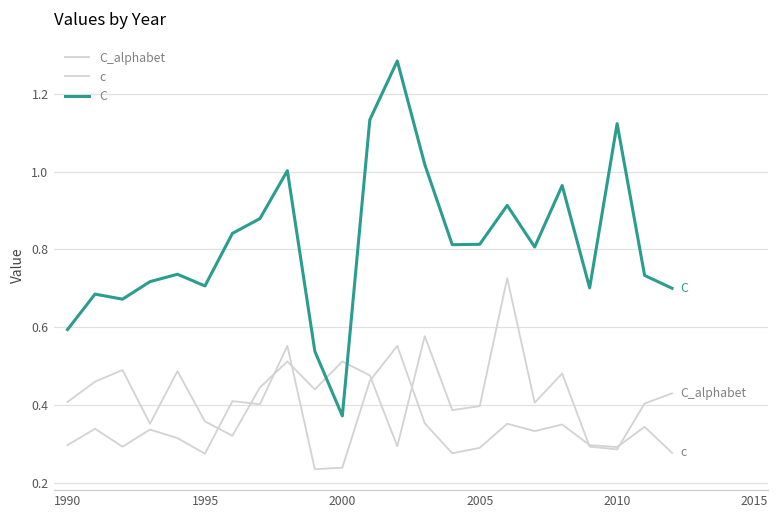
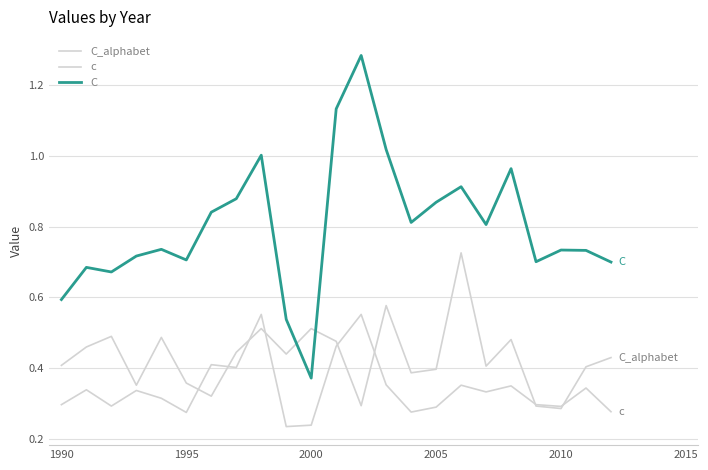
  {
    "C": {
      "1990": 0.59,
      "1995": 0.71,
      "2000": 0.37,
-     "2005": 0.81,
-     "2010": 1.12
+     "2005": 0.87,
+     "2010": 0.73
    }
  }
